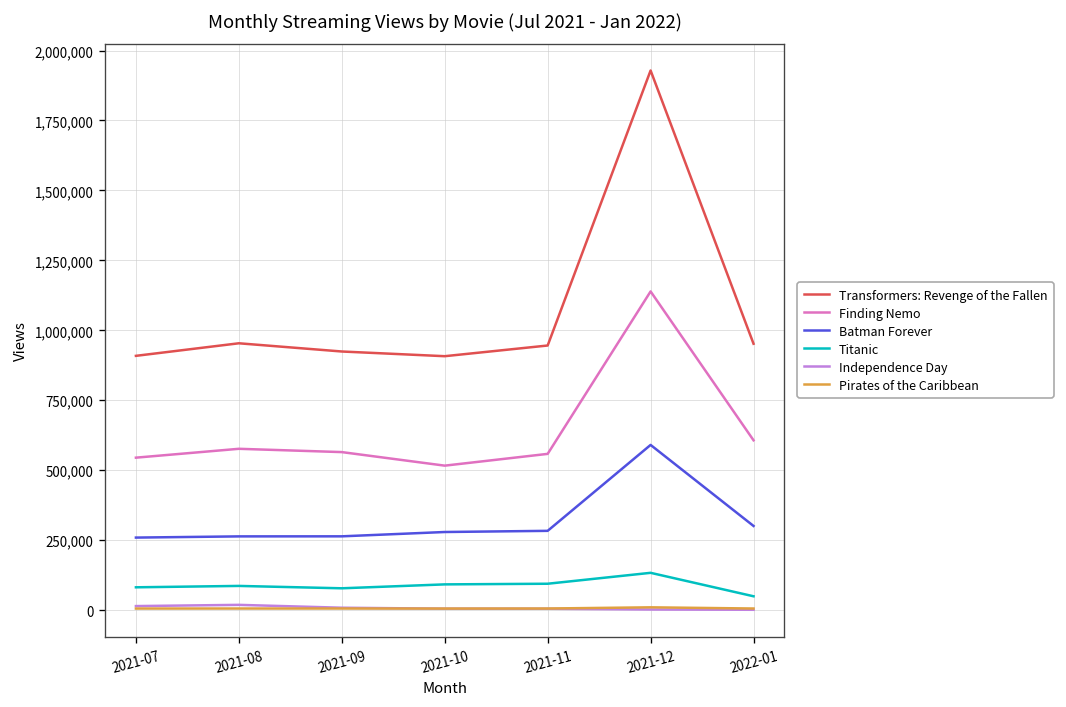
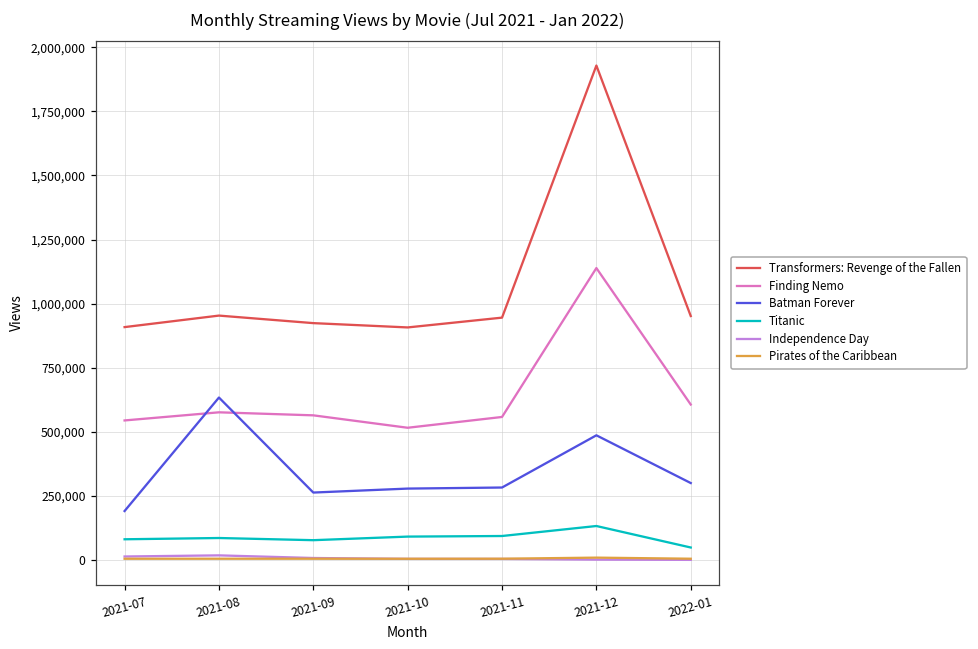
  {
    "Transformers: Revenge of the Fallen": {
      "2021-07": "910,000",
      "2021-08": "950,000",
      "2021-09": "920,000",
      "2021-10": "910,000",
      "2021-11": "950,000",
      "2021-12": "1,930,000",
      "2022-01": "950,000"
    },
    "Batman Forever": {
-     "2021-07": "260,000",
-     "2021-08": "260,000",
+     "2021-07": "190,000",
+     "2021-08": "630,000",
      "2021-09": "260,000",
      "2021-10": "280,000",
      "2021-11": "280,000",
-     "2021-12": "590,000",
+     "2021-12": "490,000",
      "2022-01": "300,000"
    },
    "Titanic": {
      "2021-07": "80,000",
      "2021-08": "90,000",
      "2021-09": "80,000",
      "2021-10": "90,000",
      "2021-11": "90,000",
      "2021-12": "130,000",
      "2022-01": "50,000"
    },
    "Pirates of the Caribbean": {
      "2021-08": "10,000"
    }
  }
